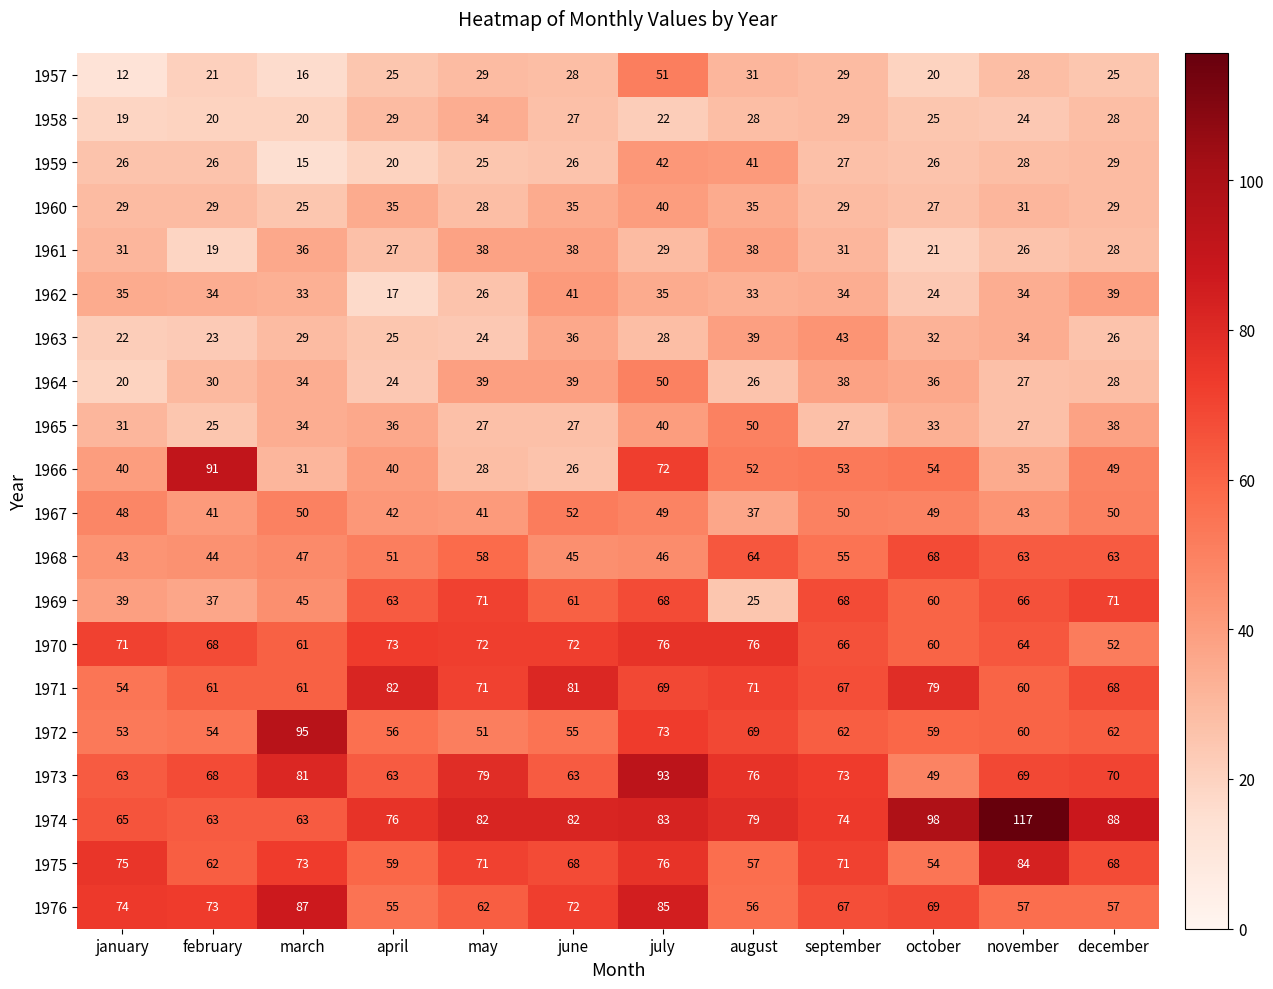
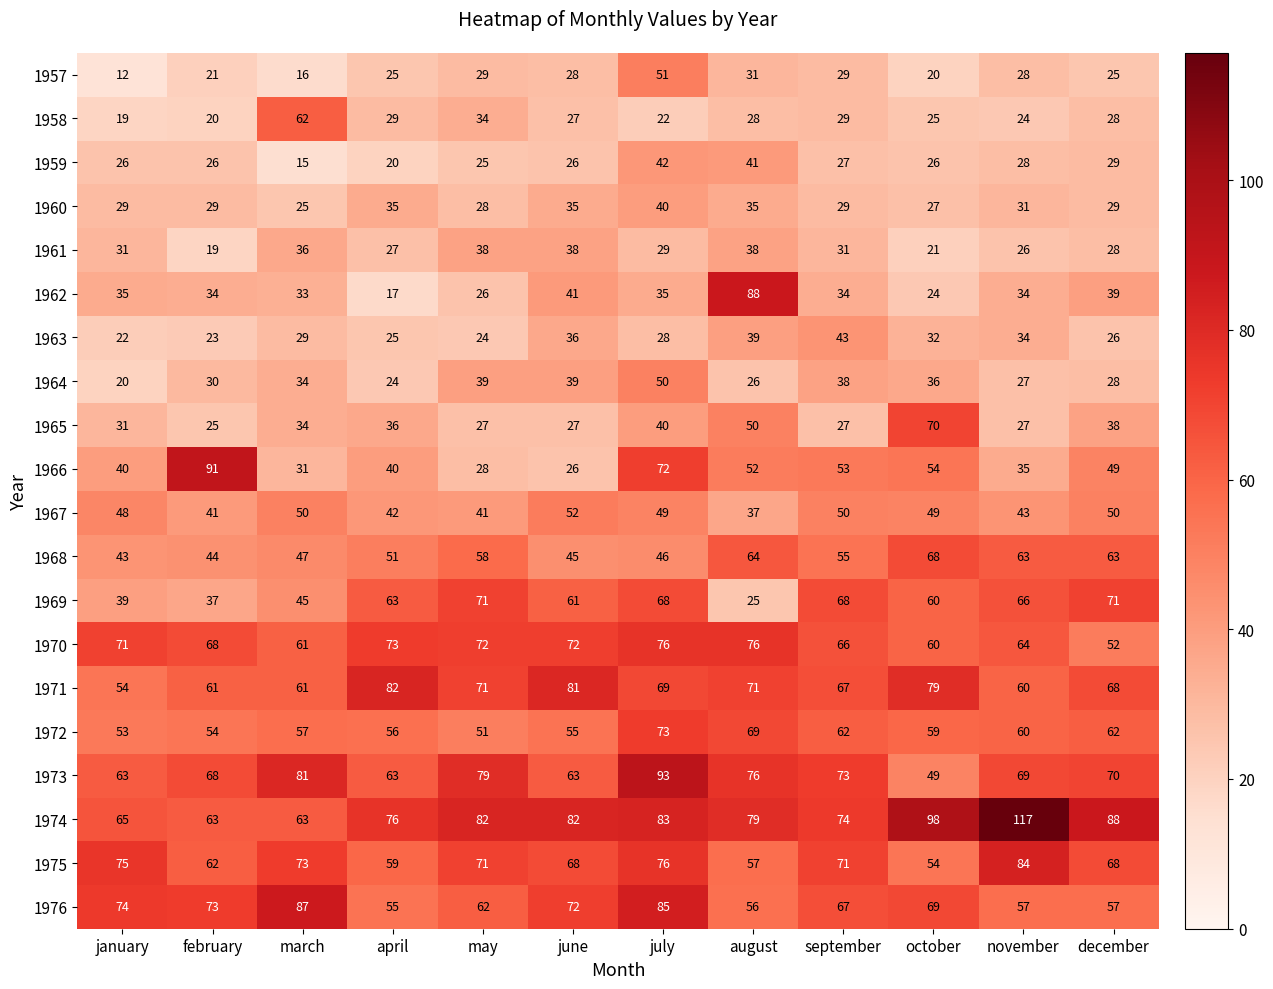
  {
    "1958": {
      "january": 19,
      "february": 20,
-     "march": 20,
+     "march": 62,
      "april": 29,
      "may": 34,
      "june": 27,
      "july": 22,
      "august": 28,
      "september": 29,
      "october": 25,
      "november": 24,
      "december": 28
    },
    "1962": {
      "january": 35,
      "february": 34,
      "march": 33,
      "april": 17,
      "may": 26,
      "june": 41,
      "july": 35,
-     "august": 33,
+     "august": 88,
      "september": 34,
      "october": 24,
      "november": 34,
      "december": 39
    },
    "1965": {
      "january": 31,
      "february": 25,
      "march": 34,
      "april": 36,
      "may": 27,
      "june": 27,
      "july": 40,
      "august": 50,
      "september": 27,
-     "october": 33,
+     "october": 70,
      "november": 27,
      "december": 38
    },
    "1972": {
      "january": 53,
      "february": 54,
-     "march": 95,
+     "march": 57,
      "april": 56,
      "may": 51,
      "june": 55,
      "july": 73,
      "august": 69,
      "september": 62,
      "october": 59,
      "november": 60,
      "december": 62
    }
  }
